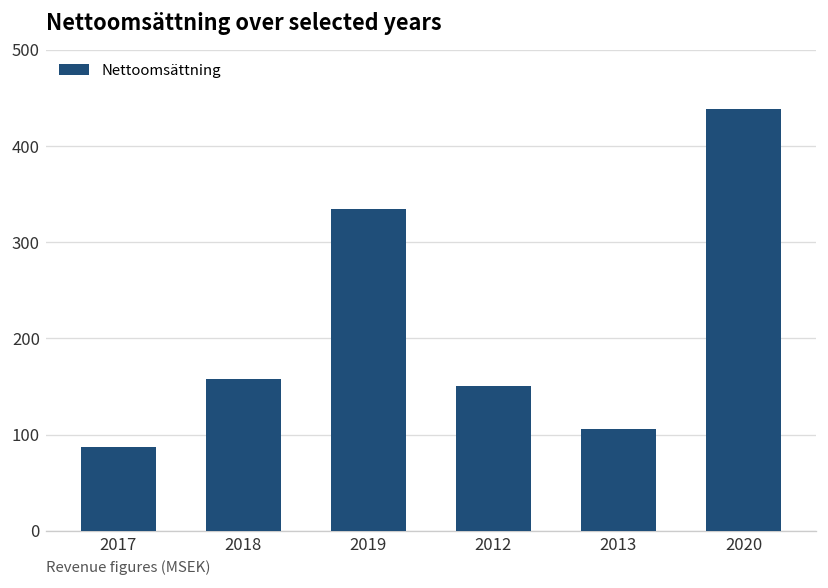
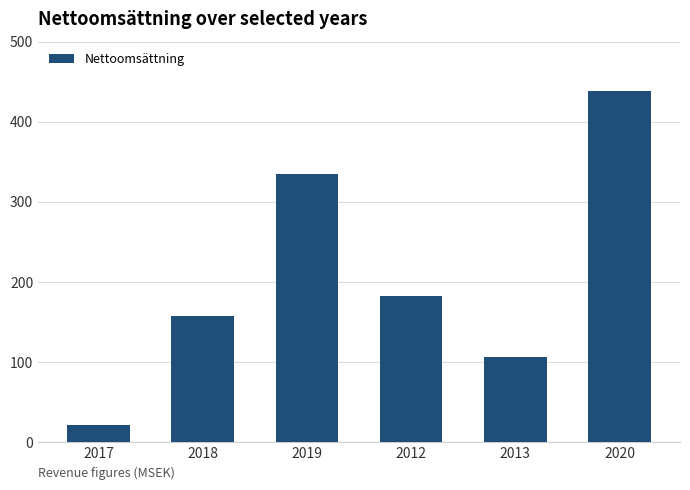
  {
-   "2017": 90,
+   "2017": 20,
    "2018": 160,
    "2019": 330,
-   "2012": 150,
+   "2012": 180,
    "2013": 110,
    "2020": 440
  }
